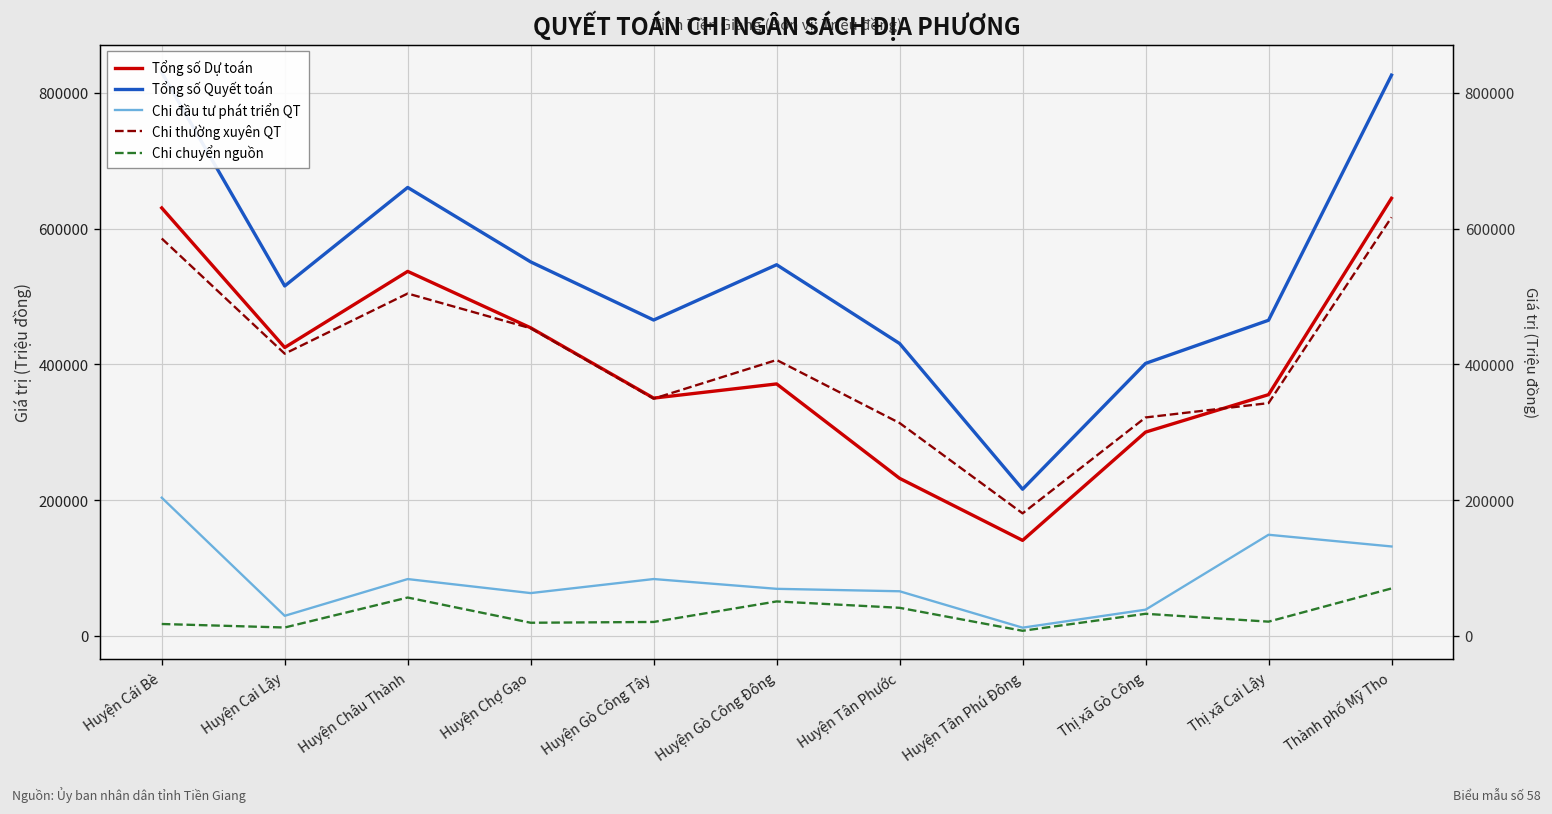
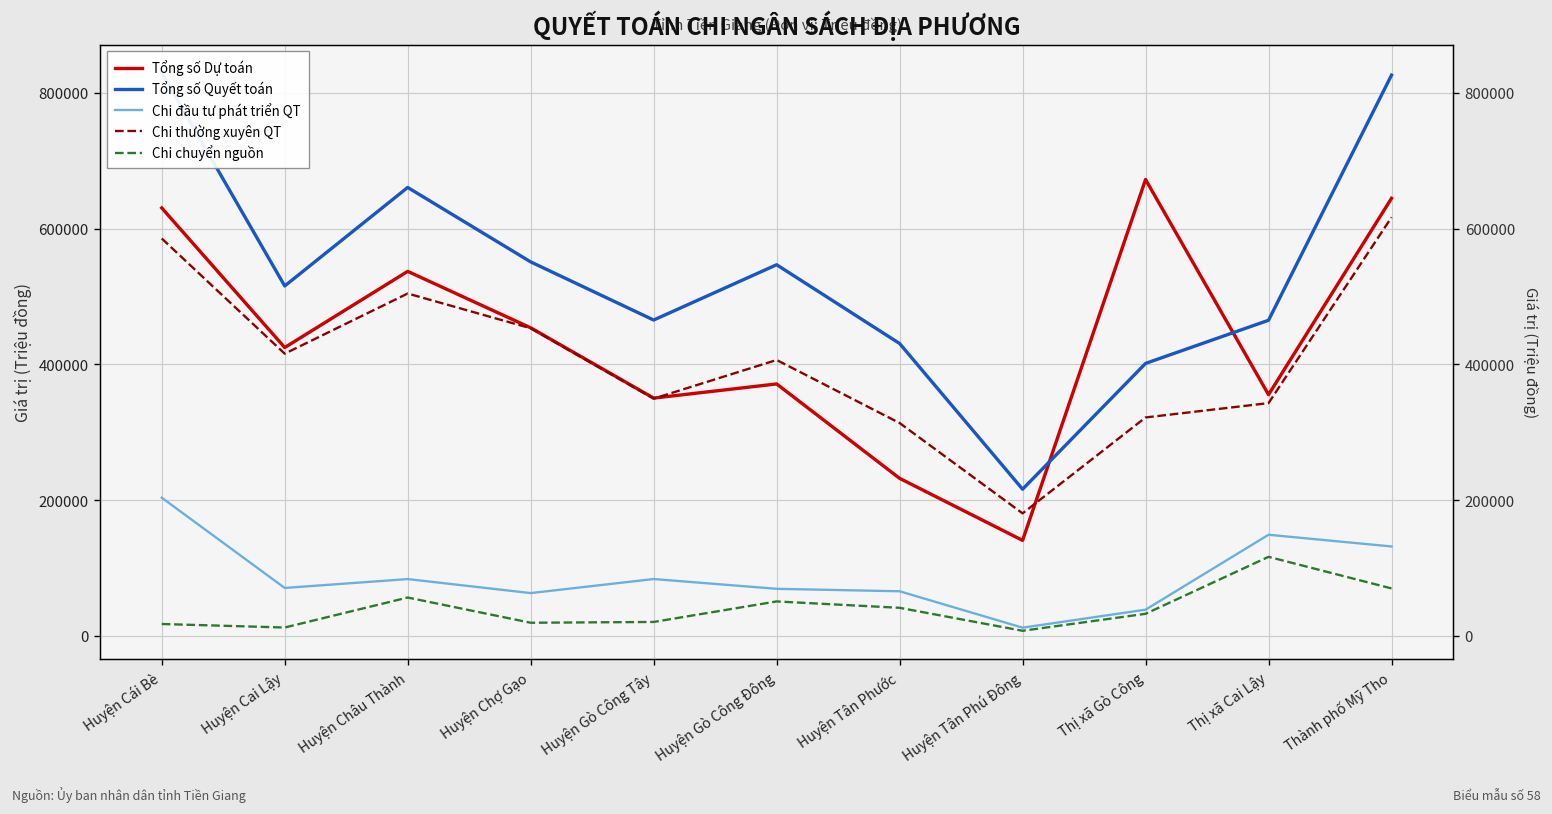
  {
    "Tổng số Dự toán": {
      "Huyện Cái Bè": 630000,
      "Huyện Cai Lậy": 420000,
      "Huyện Châu Thành": 540000,
      "Huyện Gò Công Đông": 370000,
      "Huyện Tân Phước": 230000,
      "Huyện Tân Phú Đông": 140000,
-     "Thị xã Gò Công": 300000,
+     "Thị xã Gò Công": 670000,
      "Thị xã Cai Lậy": 360000,
      "Thành phố Mỹ Tho": 640000
    },
    "Tổng số Quyết toán": {
      "Huyện Cai Lậy": 520000,
      "Huyện Châu Thành": 660000,
      "Huyện Chợ Gạo": 550000,
      "Huyện Gò Công Tây": 470000,
      "Huyện Gò Công Đông": 550000,
      "Huyện Tân Phước": 430000,
      "Huyện Tân Phú Đông": 220000,
      "Thị xã Gò Công": 400000,
      "Thị xã Cai Lậy": 470000,
      "Thành phố Mỹ Tho": 830000
    },
    "Chi đầu tư phát triển QT": {
      "Huyện Cái Bè": 200000,
-     "Huyện Cai Lậy": 30000,
+     "Huyện Cai Lậy": 70000,
      "Huyện Châu Thành": 80000,
      "Huyện Chợ Gạo": 60000,
      "Huyện Gò Công Tây": 80000,
      "Huyện Gò Công Đông": 70000,
      "Huyện Tân Phước": 70000,
      "Huyện Tân Phú Đông": 10000,
      "Thị xã Gò Công": 40000,
      "Thị xã Cai Lậy": 150000,
      "Thành phố Mỹ Tho": 130000
    },
    "Chi thường xuyên QT": {
      "Huyện Cái Bè": 590000,
      "Huyện Cai Lậy": 420000,
      "Huyện Châu Thành": 500000,
      "Huyện Gò Công Đông": 410000,
      "Huyện Tân Phước": 310000,
      "Huyện Tân Phú Đông": 180000,
      "Thị xã Gò Công": 320000,
      "Thị xã Cai Lậy": 340000,
      "Thành phố Mỹ Tho": 620000
    },
    "Chi chuyển nguồn": {
      "Huyện Cái Bè": 20000,
      "Huyện Cai Lậy": 10000,
      "Huyện Châu Thành": 60000,
      "Huyện Chợ Gạo": 20000,
      "Huyện Gò Công Tây": 20000,
      "Huyện Gò Công Đông": 50000,
      "Huyện Tân Phước": 40000,
      "Huyện Tân Phú Đông": 10000,
      "Thị xã Gò Công": 30000,
-     "Thị xã Cai Lậy": 20000,
+     "Thị xã Cai Lậy": 120000,
      "Thành phố Mỹ Tho": 70000
    }
  }
